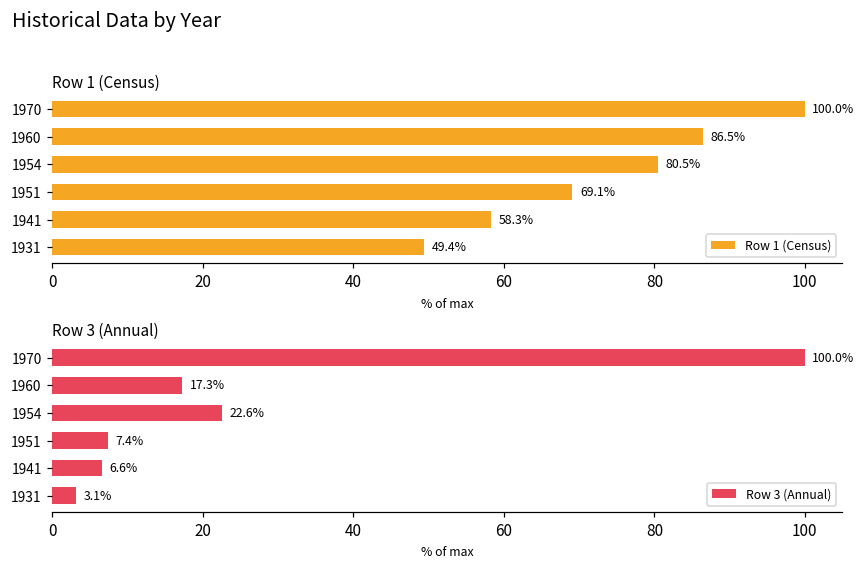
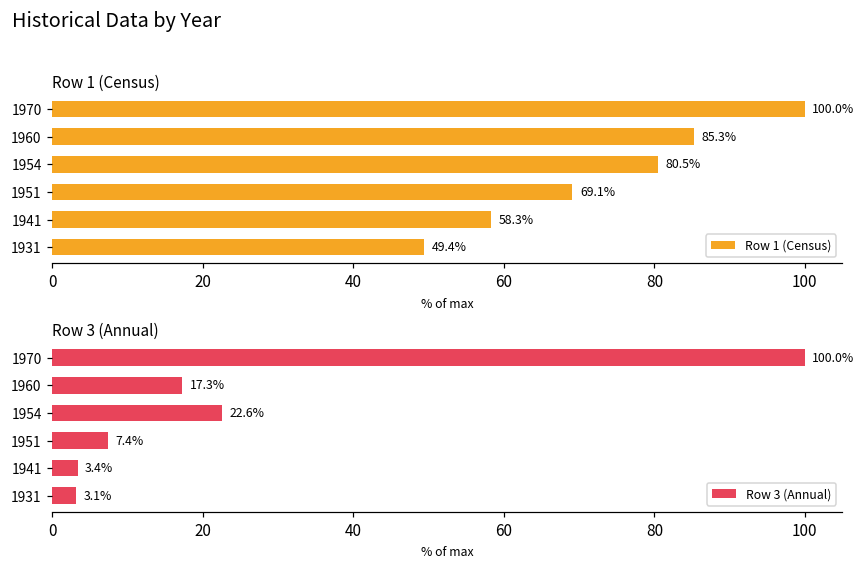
  {
    "Row 1 (Census)": {
      "1970": "100.0%",
-     "1960": "86.5%",
+     "1960": "85.3%",
      "1954": "80.5%",
      "1951": "69.1%",
      "1941": "58.3%",
      "1931": "49.4%"
    },
    "Row 3 (Annual)": {
      "1970": "100.0%",
      "1960": "17.3%",
      "1954": "22.6%",
      "1951": "7.4%",
-     "1941": "6.6%",
+     "1941": "3.4%",
      "1931": "3.1%"
    }
  }
